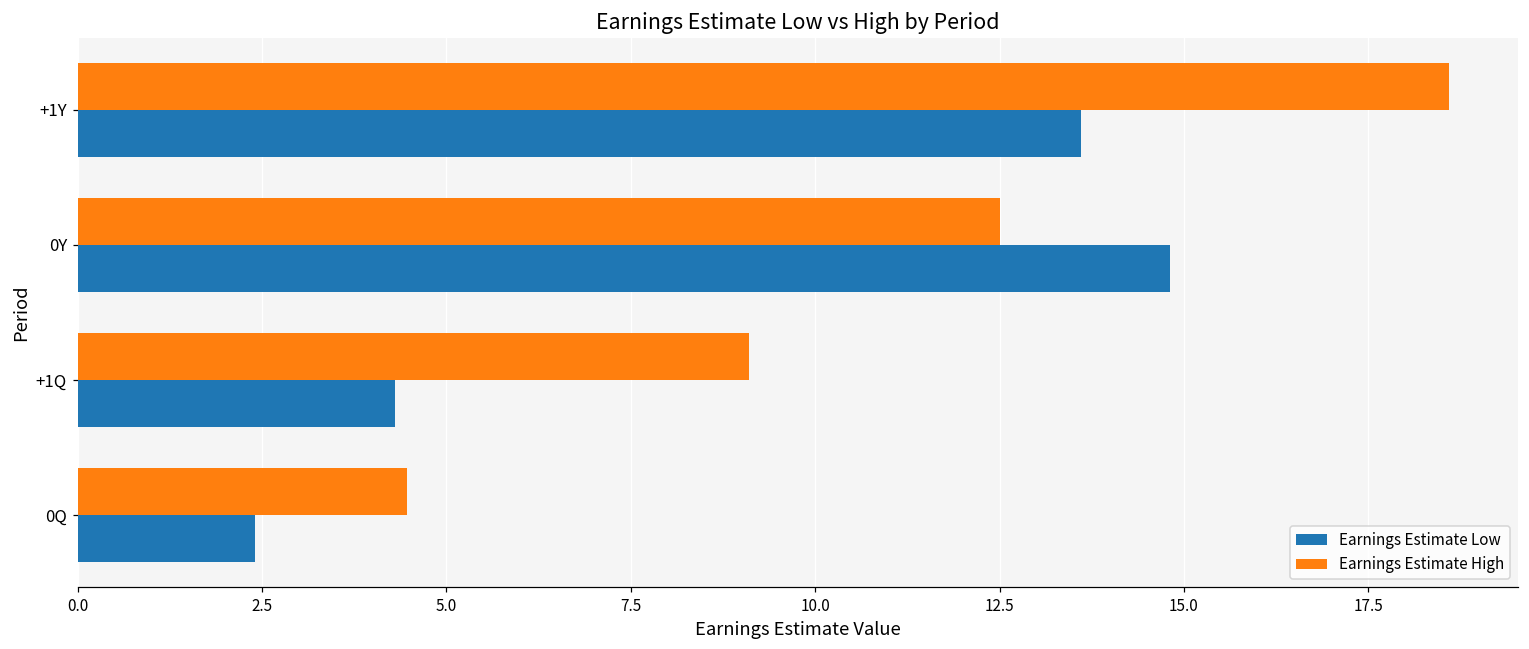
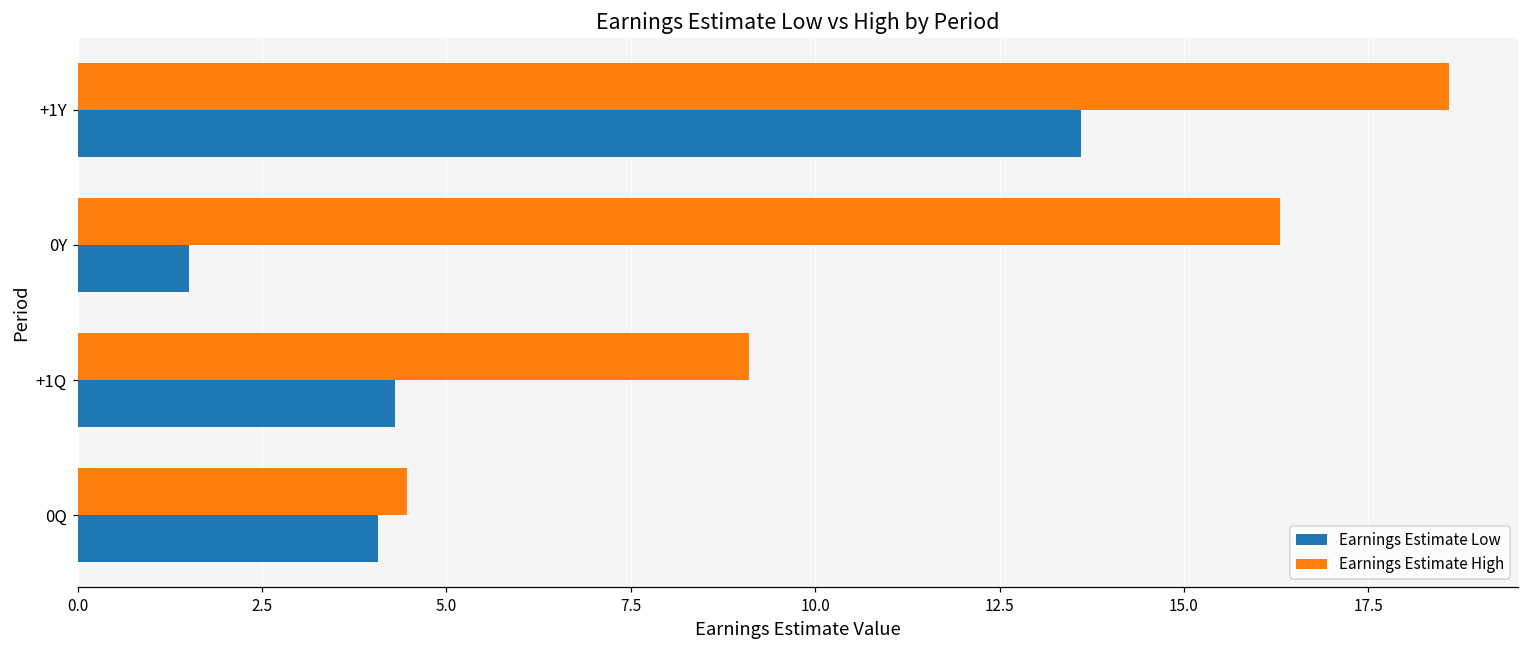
  {
    "Earnings Estimate Low": {
      "+1Y": 13.6,
-     "0Y": 14.8,
+     "0Y": 1.5,
      "+1Q": 4.3,
-     "0Q": 2.4
+     "0Q": 4.1
    },
    "Earnings Estimate High": {
      "+1Y": 18.6,
-     "0Y": 12.5,
+     "0Y": 16.3,
      "+1Q": 9.1,
      "0Q": 4.5
    }
  }
